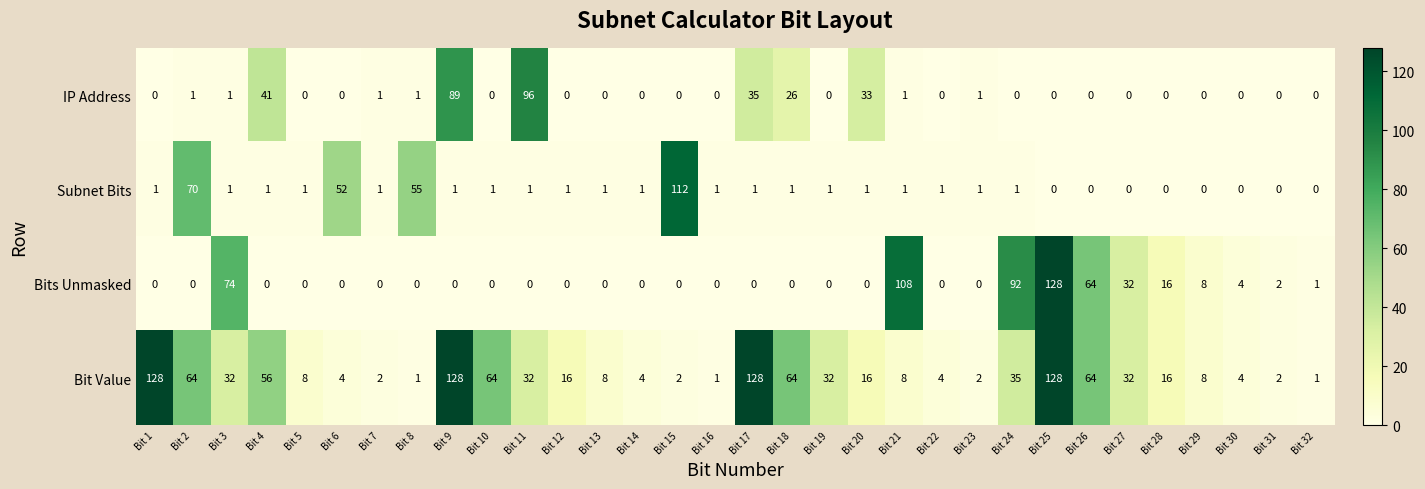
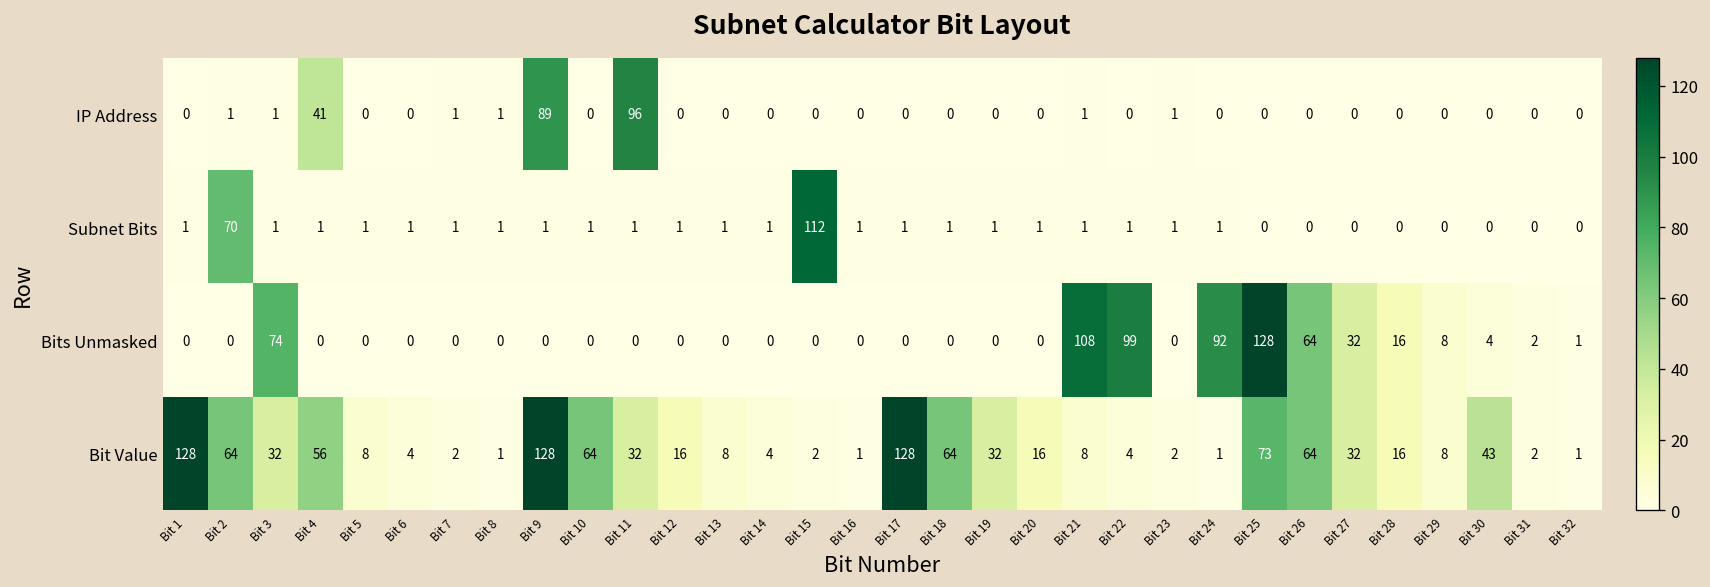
  {
    "IP Address": {
      "Bit 1": 0,
      "Bit 2": 1,
      "Bit 3": 1,
      "Bit 4": 41,
      "Bit 5": 0,
      "Bit 6": 0,
      "Bit 7": 1,
      "Bit 8": 1,
      "Bit 9": 89,
      "Bit 10": 0,
      "Bit 11": 96,
      "Bit 12": 0,
      "Bit 13": 0,
      "Bit 14": 0,
      "Bit 15": 0,
      "Bit 16": 0,
-     "Bit 17": 35,
-     "Bit 18": 26,
+     "Bit 17": 0,
+     "Bit 18": 0,
      "Bit 19": 0,
-     "Bit 20": 33,
+     "Bit 20": 0,
      "Bit 21": 1,
      "Bit 22": 0,
      "Bit 23": 1,
      "Bit 24": 0,
      "Bit 25": 0,
      "Bit 26": 0,
      "Bit 27": 0,
      "Bit 28": 0,
      "Bit 29": 0,
      "Bit 30": 0,
      "Bit 31": 0,
      "Bit 32": 0
    },
    "Subnet Bits": {
      "Bit 1": 1,
      "Bit 2": 70,
      "Bit 3": 1,
      "Bit 4": 1,
      "Bit 5": 1,
-     "Bit 6": 52,
+     "Bit 6": 1,
      "Bit 7": 1,
-     "Bit 8": 55,
+     "Bit 8": 1,
      "Bit 9": 1,
      "Bit 10": 1,
      "Bit 11": 1,
      "Bit 12": 1,
      "Bit 13": 1,
      "Bit 14": 1,
      "Bit 15": 112,
      "Bit 16": 1,
      "Bit 17": 1,
      "Bit 18": 1,
      "Bit 19": 1,
      "Bit 20": 1,
      "Bit 21": 1,
      "Bit 22": 1,
      "Bit 23": 1,
      "Bit 24": 1,
      "Bit 25": 0,
      "Bit 26": 0,
      "Bit 27": 0,
      "Bit 28": 0,
      "Bit 29": 0,
      "Bit 30": 0,
      "Bit 31": 0,
      "Bit 32": 0
    },
    "Bits Unmasked": {
      "Bit 1": 0,
      "Bit 2": 0,
      "Bit 3": 74,
      "Bit 4": 0,
      "Bit 5": 0,
      "Bit 6": 0,
      "Bit 7": 0,
      "Bit 8": 0,
      "Bit 9": 0,
      "Bit 10": 0,
      "Bit 11": 0,
      "Bit 12": 0,
      "Bit 13": 0,
      "Bit 14": 0,
      "Bit 15": 0,
      "Bit 16": 0,
      "Bit 17": 0,
      "Bit 18": 0,
      "Bit 19": 0,
      "Bit 20": 0,
      "Bit 21": 108,
-     "Bit 22": 0,
+     "Bit 22": 99,
      "Bit 23": 0,
      "Bit 24": 92,
      "Bit 25": 128,
      "Bit 26": 64,
      "Bit 27": 32,
      "Bit 28": 16,
      "Bit 29": 8,
      "Bit 30": 4,
      "Bit 31": 2,
      "Bit 32": 1
    },
    "Bit Value": {
      "Bit 1": 128,
      "Bit 2": 64,
      "Bit 3": 32,
      "Bit 4": 56,
      "Bit 5": 8,
      "Bit 6": 4,
      "Bit 7": 2,
      "Bit 8": 1,
      "Bit 9": 128,
      "Bit 10": 64,
      "Bit 11": 32,
      "Bit 12": 16,
      "Bit 13": 8,
      "Bit 14": 4,
      "Bit 15": 2,
      "Bit 16": 1,
      "Bit 17": 128,
      "Bit 18": 64,
      "Bit 19": 32,
      "Bit 20": 16,
      "Bit 21": 8,
      "Bit 22": 4,
      "Bit 23": 2,
-     "Bit 24": 35,
-     "Bit 25": 128,
+     "Bit 24": 1,
+     "Bit 25": 73,
      "Bit 26": 64,
      "Bit 27": 32,
      "Bit 28": 16,
      "Bit 29": 8,
-     "Bit 30": 4,
+     "Bit 30": 43,
      "Bit 31": 2,
      "Bit 32": 1
    }
  }
